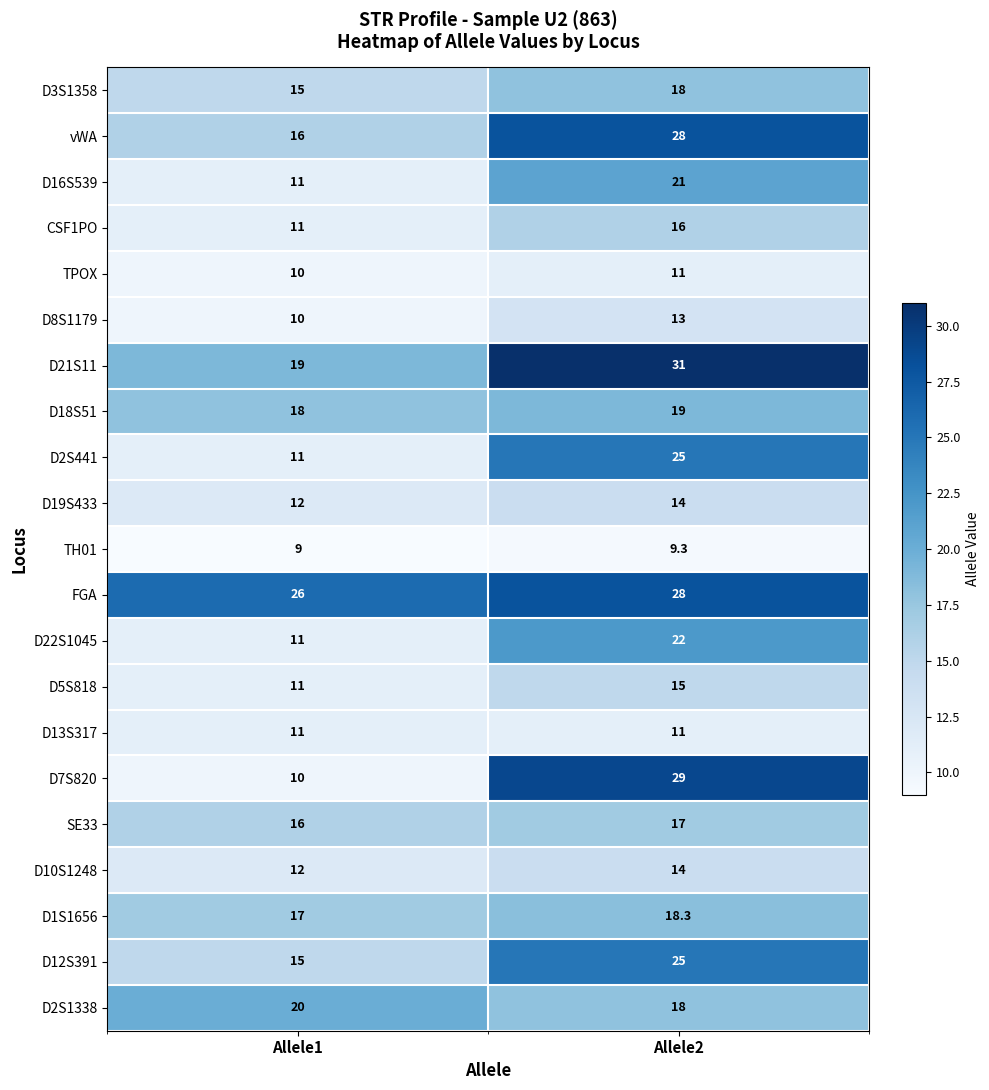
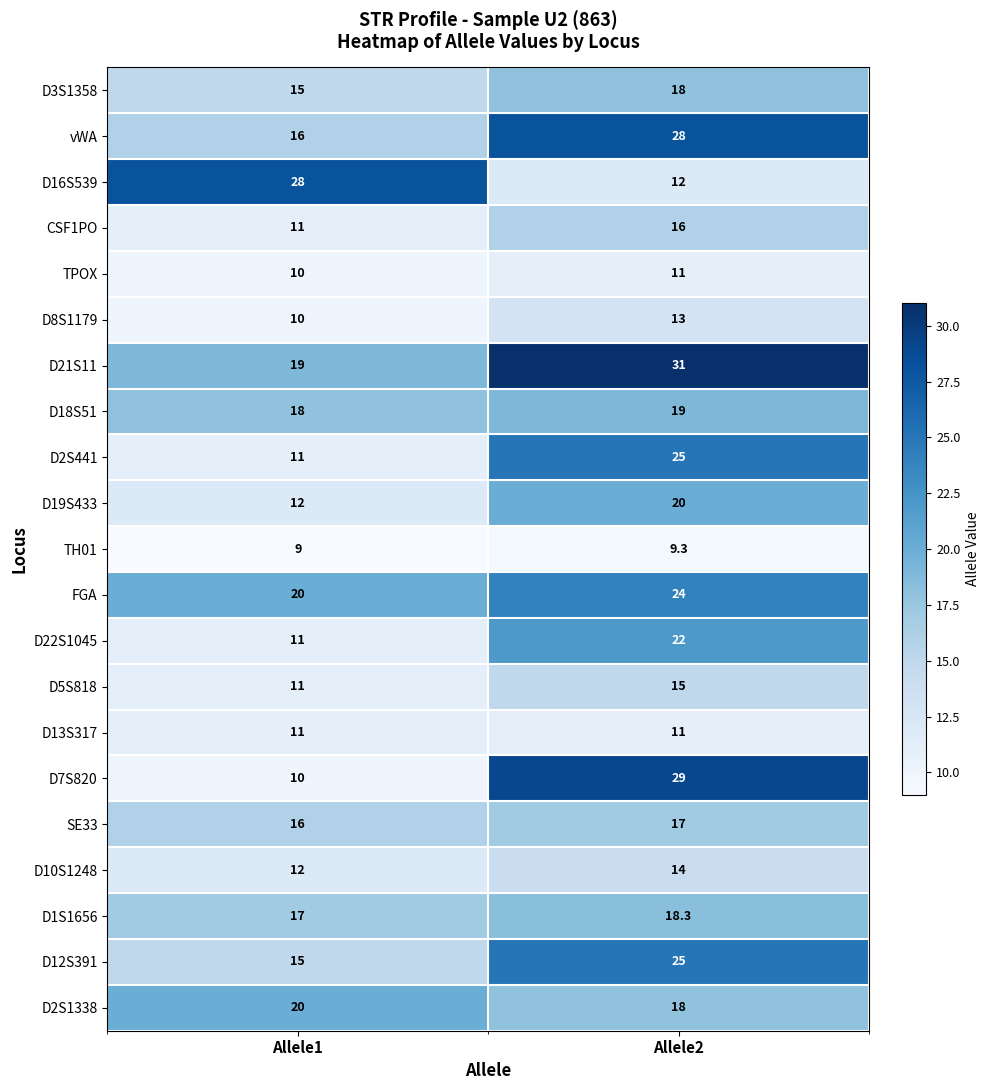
  {
    "D3S1358": {
      "Allele1": 15,
      "Allele2": 18
    },
    "vWA": {
      "Allele1": 16,
      "Allele2": 28
    },
    "D16S539": {
-     "Allele1": 11,
-     "Allele2": 21
+     "Allele1": 28,
+     "Allele2": 12
    },
    "CSF1PO": {
      "Allele1": 11,
      "Allele2": 16
    },
    "TPOX": {
      "Allele1": 10,
      "Allele2": 11
    },
    "D8S1179": {
      "Allele1": 10,
      "Allele2": 13
    },
    "D21S11": {
      "Allele1": 19,
      "Allele2": 31
    },
    "D18S51": {
      "Allele1": 18,
      "Allele2": 19
    },
    "D2S441": {
      "Allele1": 11,
      "Allele2": 25
    },
    "D19S433": {
      "Allele1": 12,
-     "Allele2": 14
+     "Allele2": 20
    },
    "TH01": {
      "Allele1": 9,
      "Allele2": 9.3
    },
    "FGA": {
-     "Allele1": 26,
-     "Allele2": 28
+     "Allele1": 20,
+     "Allele2": 24
    },
    "D22S1045": {
      "Allele1": 11,
      "Allele2": 22
    },
    "D5S818": {
      "Allele1": 11,
      "Allele2": 15
    },
    "D13S317": {
      "Allele1": 11,
      "Allele2": 11
    },
    "D7S820": {
      "Allele1": 10,
      "Allele2": 29
    },
    "SE33": {
      "Allele1": 16,
      "Allele2": 17
    },
    "D10S1248": {
      "Allele1": 12,
      "Allele2": 14
    },
    "D1S1656": {
      "Allele1": 17,
      "Allele2": 18.3
    },
    "D12S391": {
      "Allele1": 15,
      "Allele2": 25
    },
    "D2S1338": {
      "Allele1": 20,
      "Allele2": 18
    }
  }
